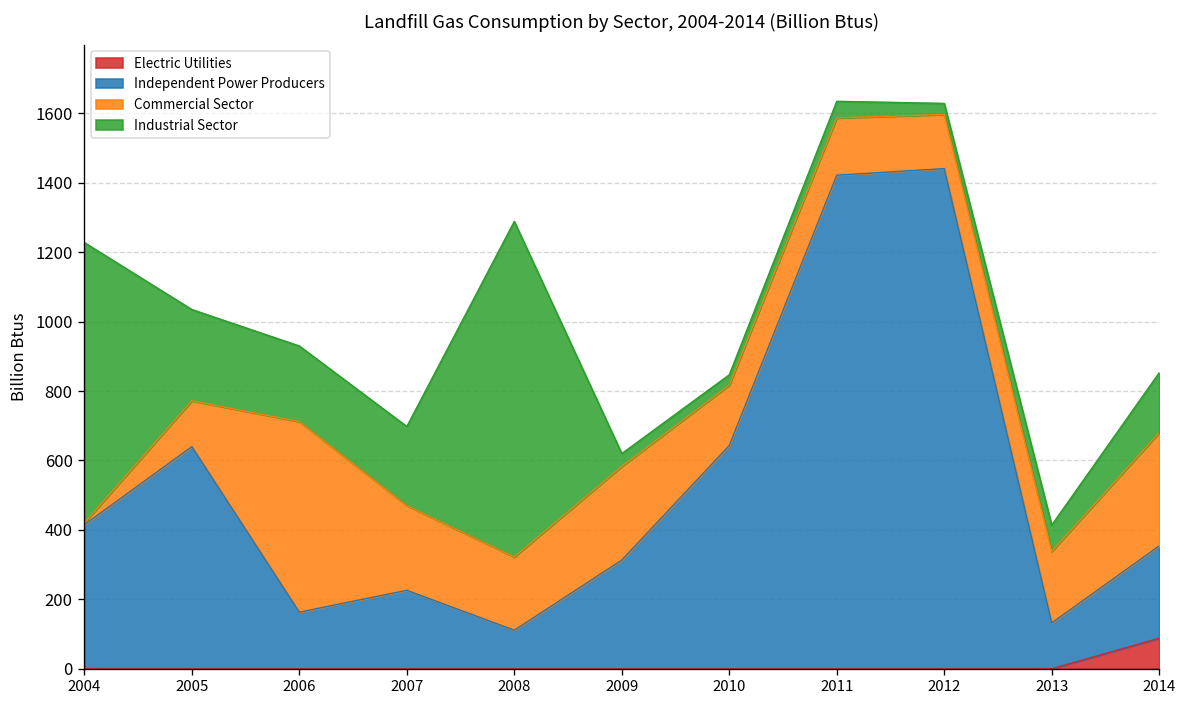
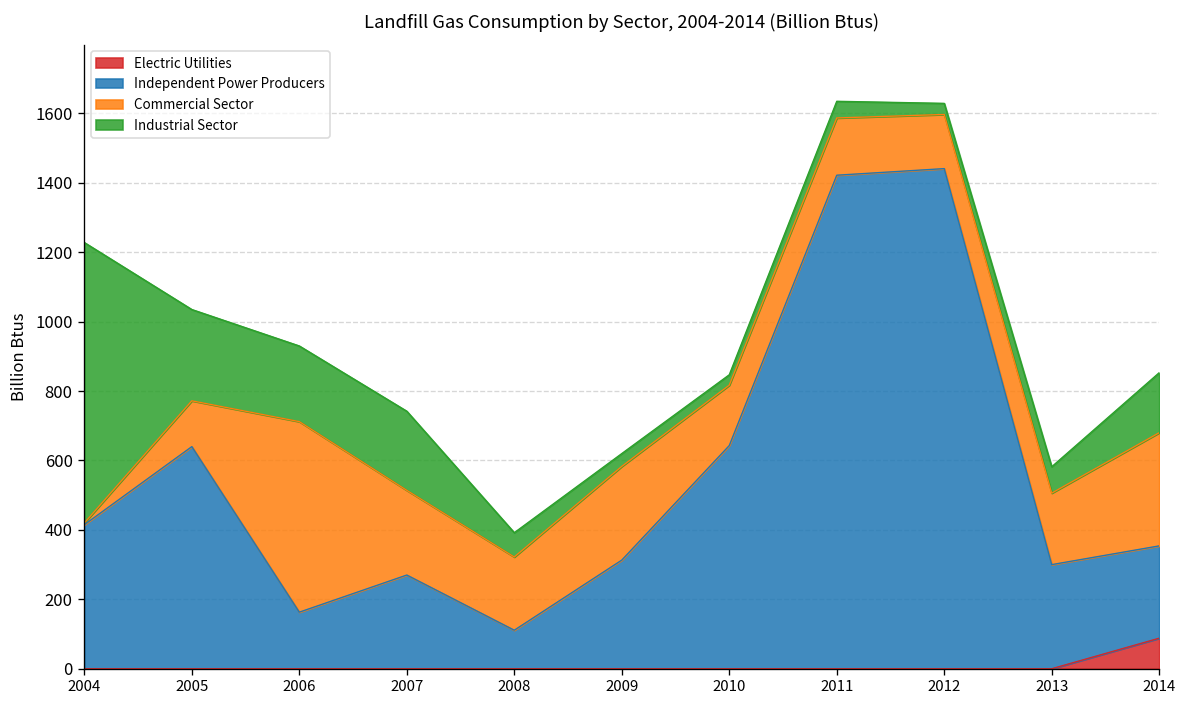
  {
    "Electric Utilities": {
      "2004": 0,
      "2005": 0,
      "2006": 0,
      "2007": 0,
      "2008": 0,
      "2009": 0,
      "2010": 0,
      "2011": 0,
      "2012": 0,
      "2013": 0,
      "2014": 90
    },
    "Independent Power Producers": {
      "2005": 640,
      "2006": 160,
-     "2007": 230,
+     "2007": 270,
      "2008": 110,
      "2009": 310,
      "2010": 640,
      "2011": 1420,
      "2012": 1440,
-     "2013": 130,
+     "2013": 300,
      "2014": 270
    },
    "Commercial Sector": {
      "2005": 130,
      "2006": 550,
      "2007": 240,
      "2008": 210,
      "2009": 270,
      "2010": 170,
      "2011": 170,
      "2012": 160,
      "2013": 210,
      "2014": 330
    },
    "Industrial Sector": {
      "2004": 810,
      "2005": 260,
      "2006": 220,
      "2007": 230,
-     "2008": 970,
+     "2008": 70,
      "2009": 40,
      "2010": 30,
      "2011": 50,
      "2012": 30,
      "2013": 80,
      "2014": 170
    }
  }
